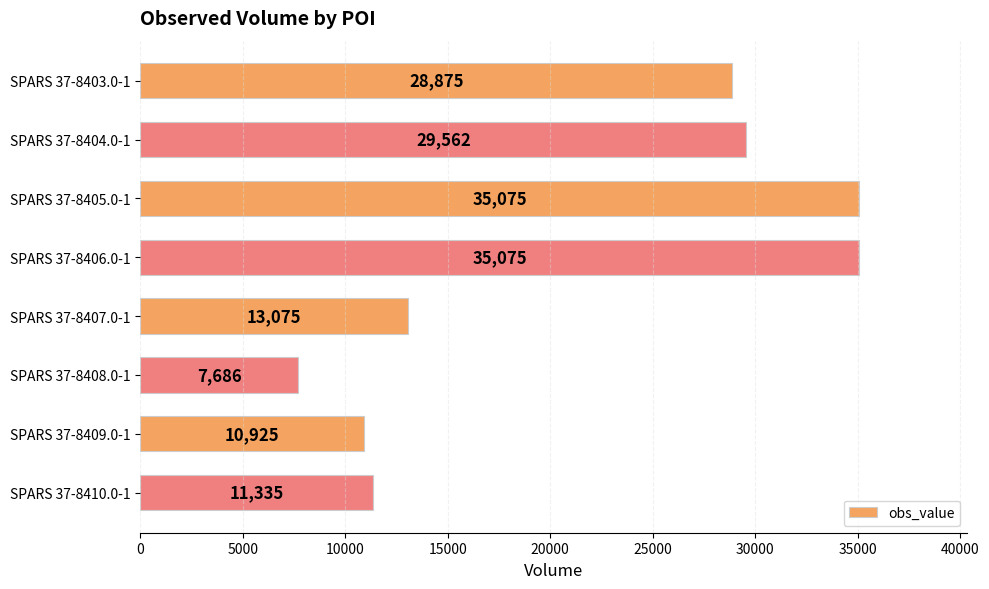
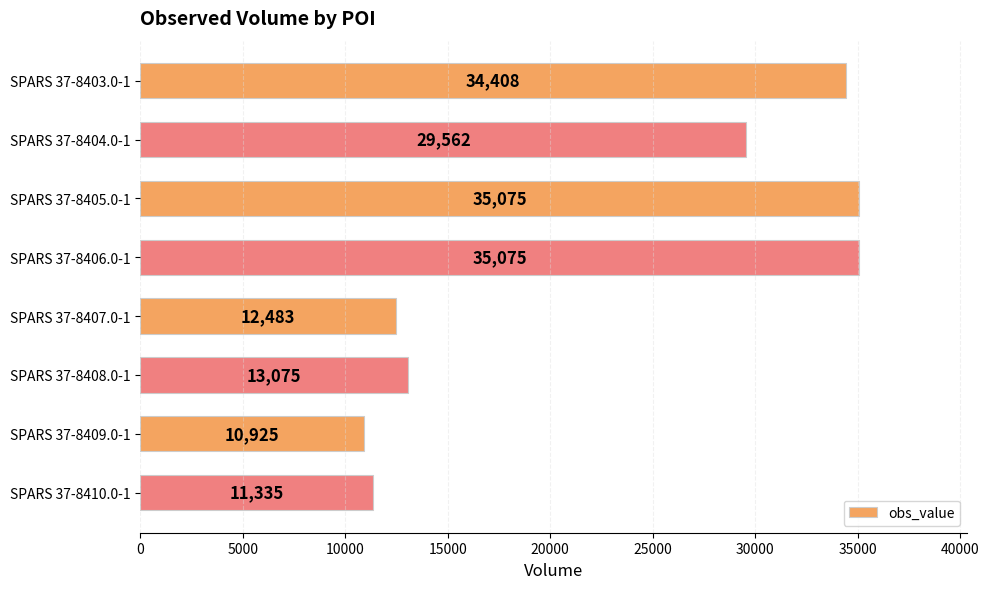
  {
-   "SPARS 37-8403.0-1": "28,875",
+   "SPARS 37-8403.0-1": "34,408",
    "SPARS 37-8404.0-1": "29,562",
    "SPARS 37-8405.0-1": "35,075",
    "SPARS 37-8406.0-1": "35,075",
-   "SPARS 37-8407.0-1": "13,075",
-   "SPARS 37-8408.0-1": "7,686",
+   "SPARS 37-8407.0-1": "12,483",
+   "SPARS 37-8408.0-1": "13,075",
    "SPARS 37-8409.0-1": "10,925",
    "SPARS 37-8410.0-1": "11,335"
  }
